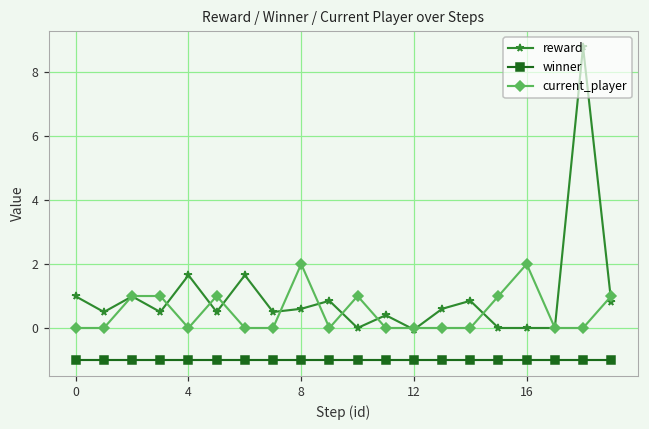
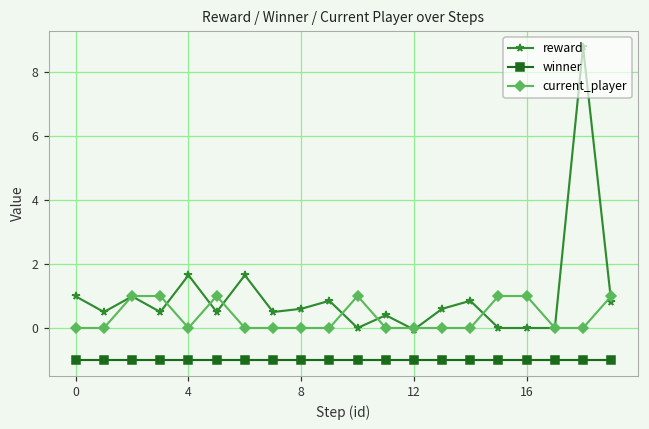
  {
    "current_player": {
      "0": 0,
      "4": 0,
-     "8": 2,
-     "16": 2
+     "8": 0,
+     "16": 1
    }
  }
